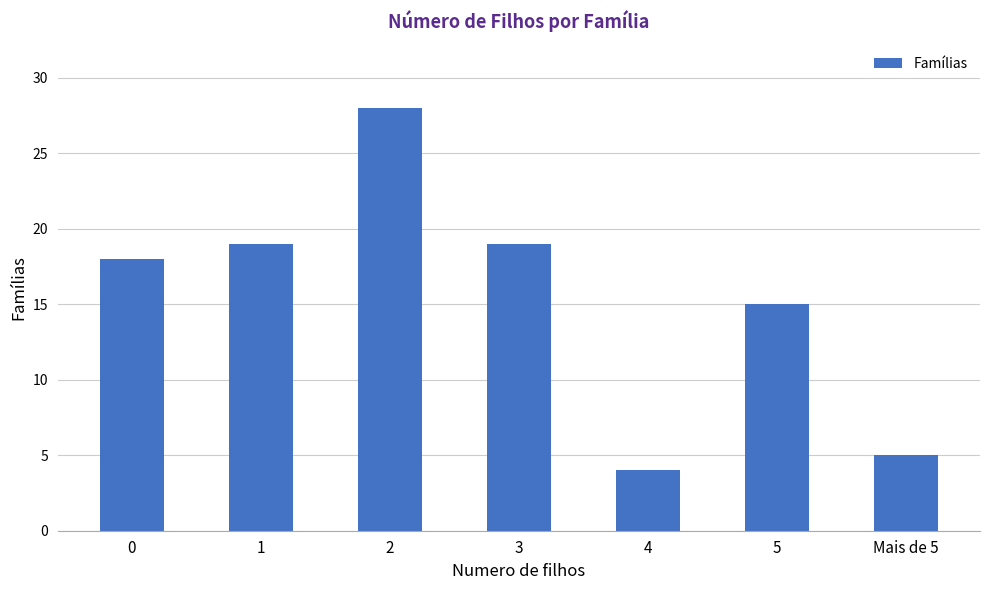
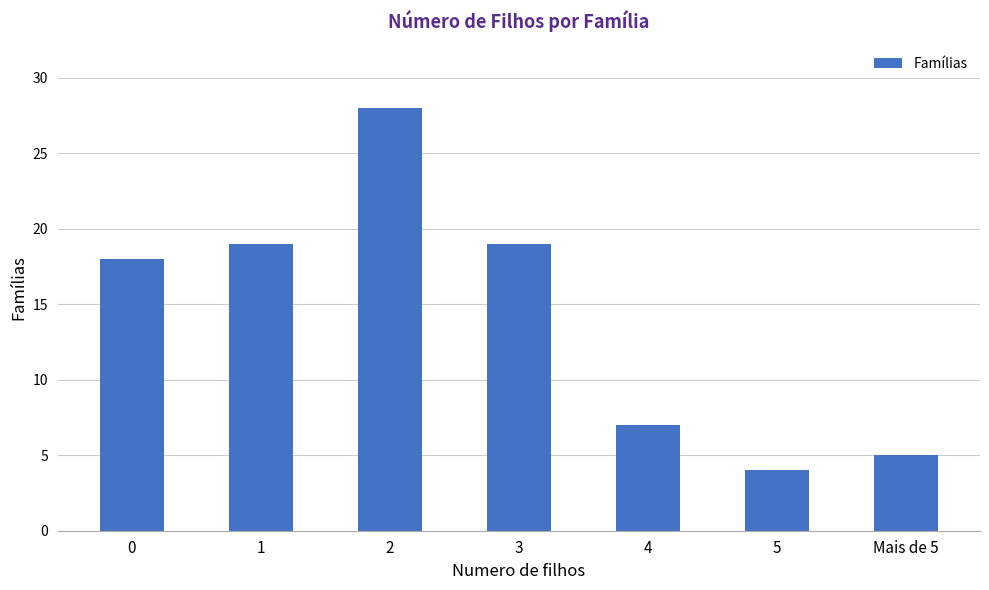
  {
    "0": 18,
    "1": 19,
    "2": 28,
    "3": 19,
-   "4": 4,
-   "5": 15,
+   "4": 7,
+   "5": 4,
    "Mais de 5": 5
  }
